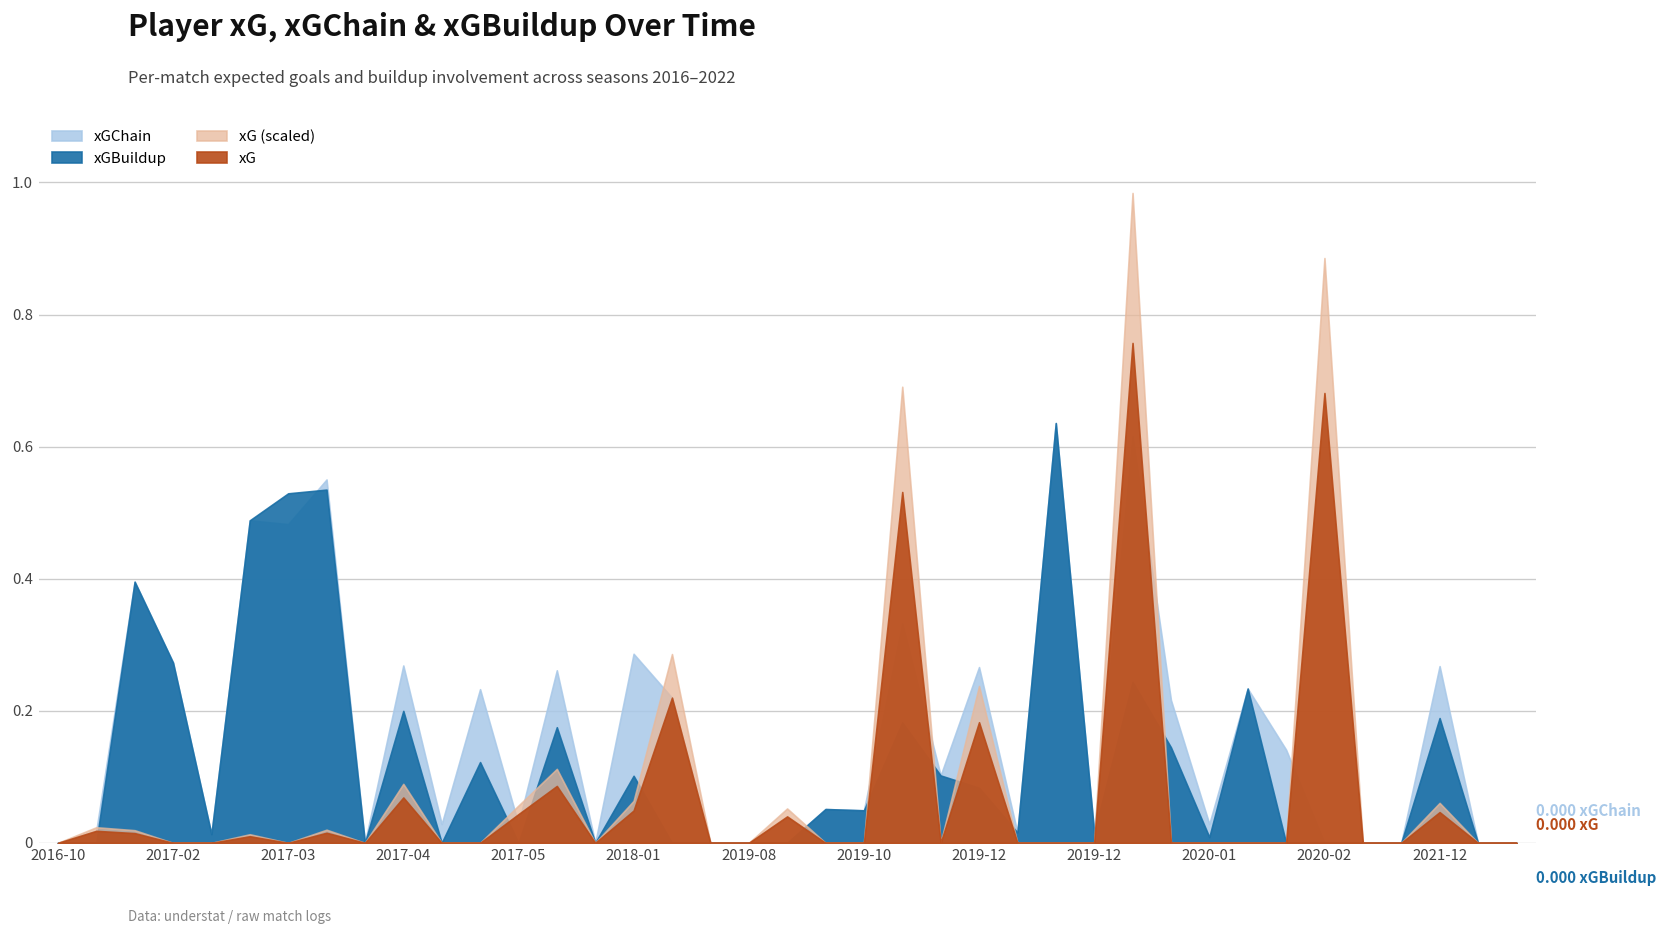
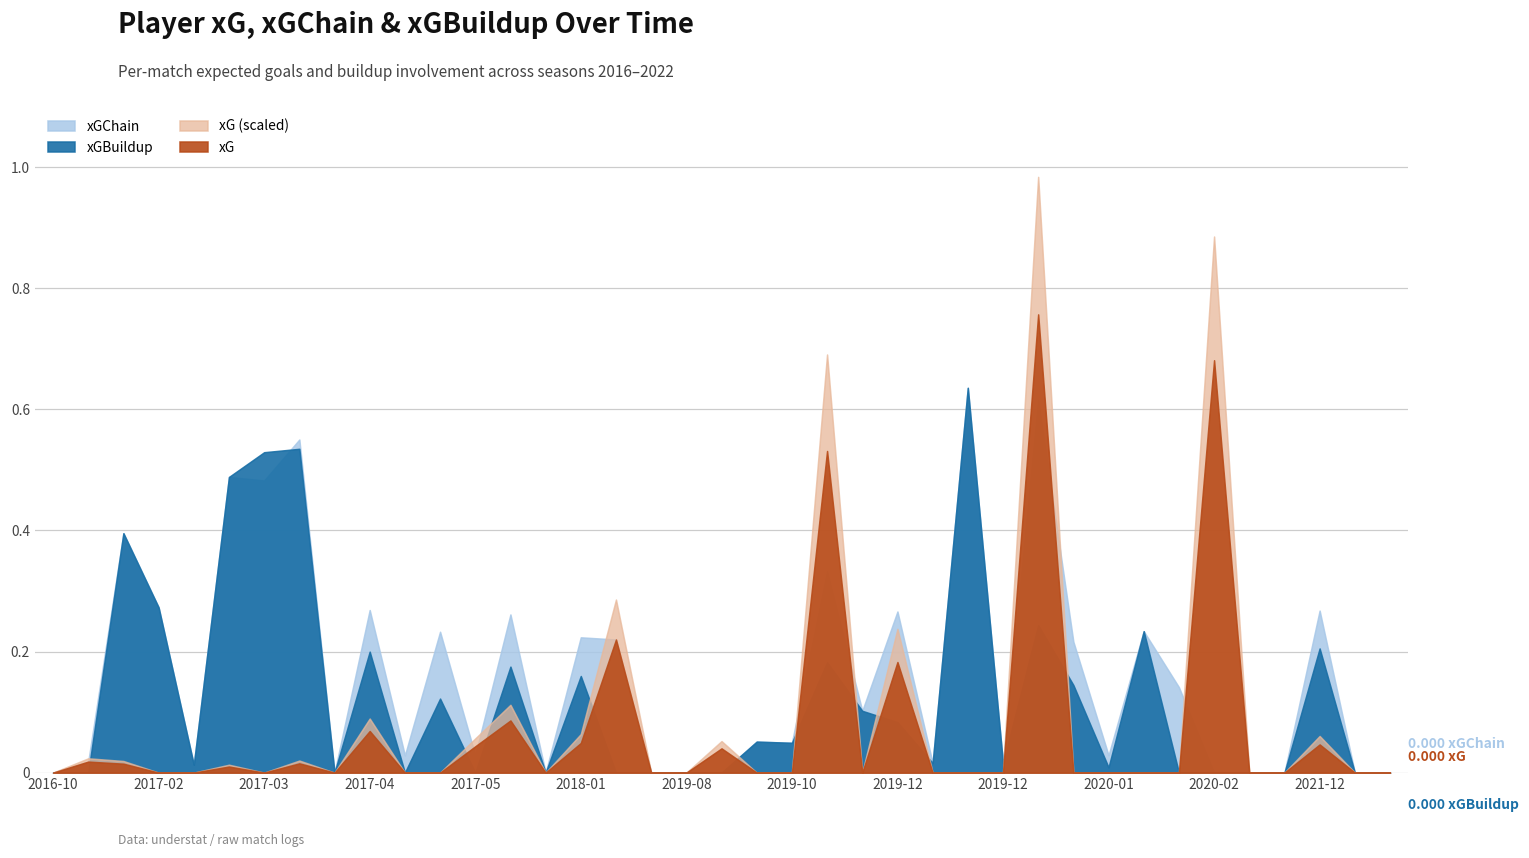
  {
    "xGChain": {
      "2017-03": 0.48,
      "2017-04": 0.27,
      "2017-05": 0.03,
-     "2018-01": 0.29,
+     "2018-01": 0.22,
      "2020-01": 0.03,
      "2021-12": 0.27
    },
    "xGBuildup": {
      "2017-03": 0.53,
      "2017-04": 0.20,
      "2017-05": 0.00,
-     "2018-01": 0.10,
+     "2018-01": 0.16,
      "2020-01": 0.01,
-     "2021-12": 0.19
+     "2021-12": 0.21
    },
    "xG": {
      "2017-04": 0.07,
      "2017-05": 0.04,
      "2018-01": 0.05,
      "2020-02": 0.68,
      "2021-12": 0.05
    }
  }
